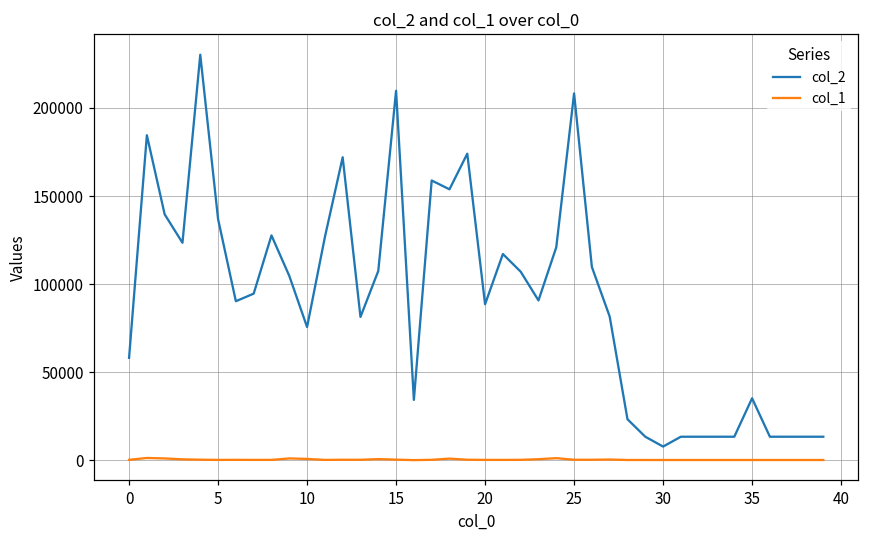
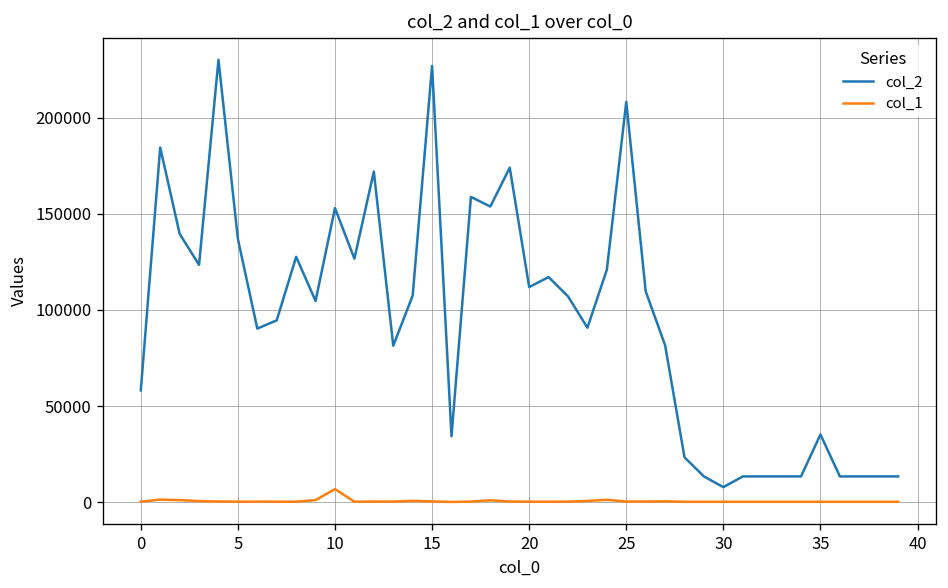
  {
    "col_2": {
      "0": 58000,
      "5": 137000,
-     "10": 76000,
-     "15": 210000,
-     "20": 89000,
+     "10": 153000,
+     "15": 227000,
+     "20": 112000,
      "25": 208000,
      "30": 8000,
      "35": 35000
    },
    "col_1": {
      "0": 0,
      "5": 0,
-     "10": 1000,
+     "10": 7000,
      "15": 0,
      "20": 0,
      "25": 0,
      "30": 0,
      "35": 0
    }
  }
